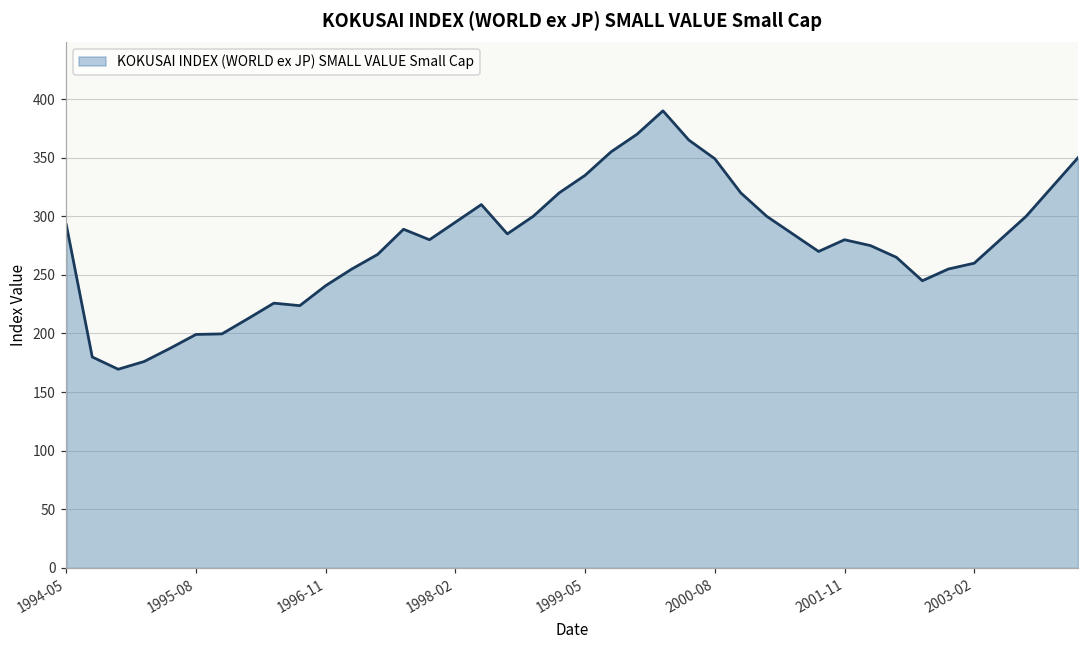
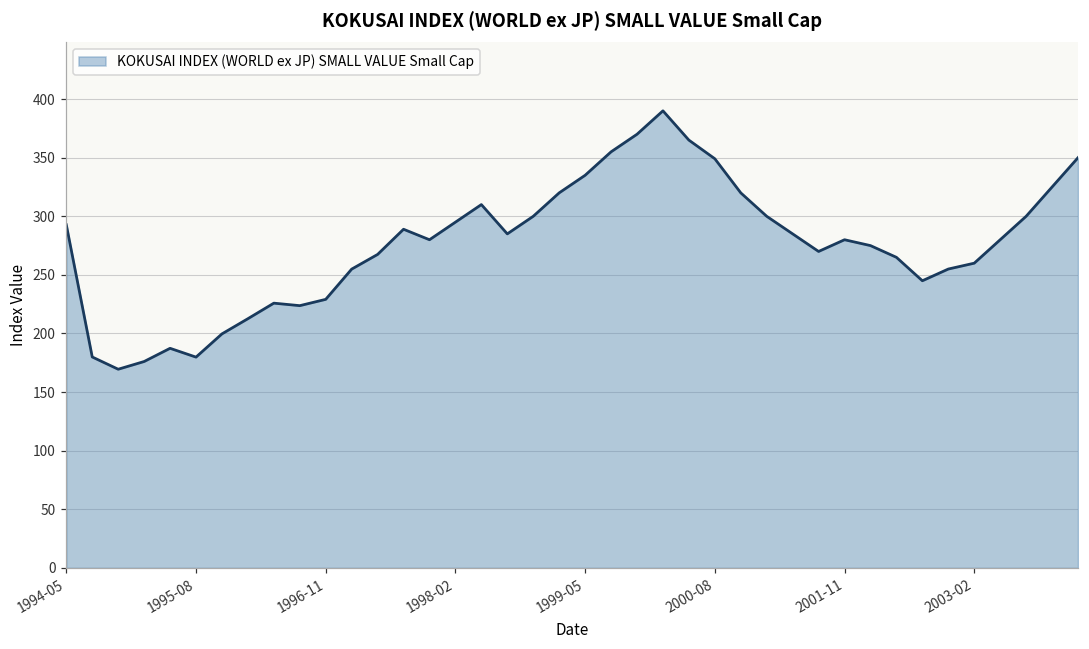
  {
    "1994-05": 293,
-   "1995-08": 199,
-   "1996-11": 241,
+   "1995-08": 180,
+   "1996-11": 229,
    "1998-02": 295,
    "1999-05": 335,
    "2000-08": 349,
    "2001-11": 280,
    "2003-02": 260
  }
